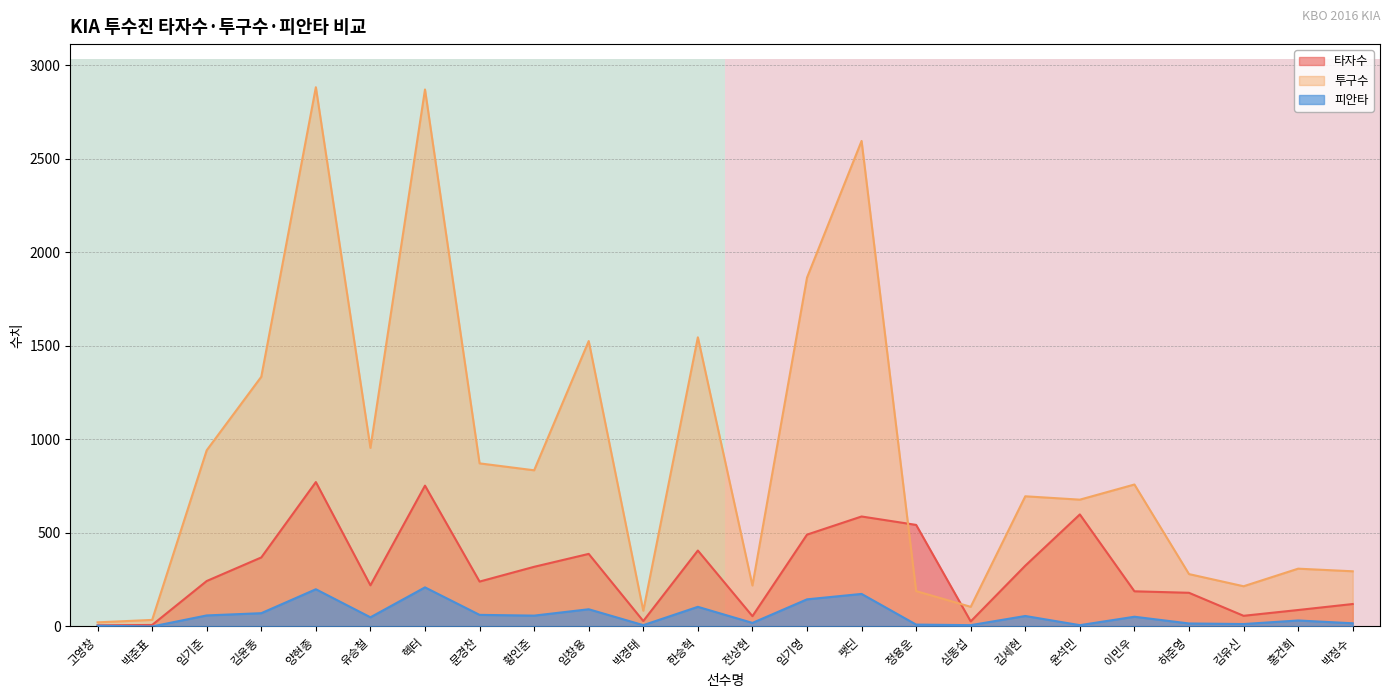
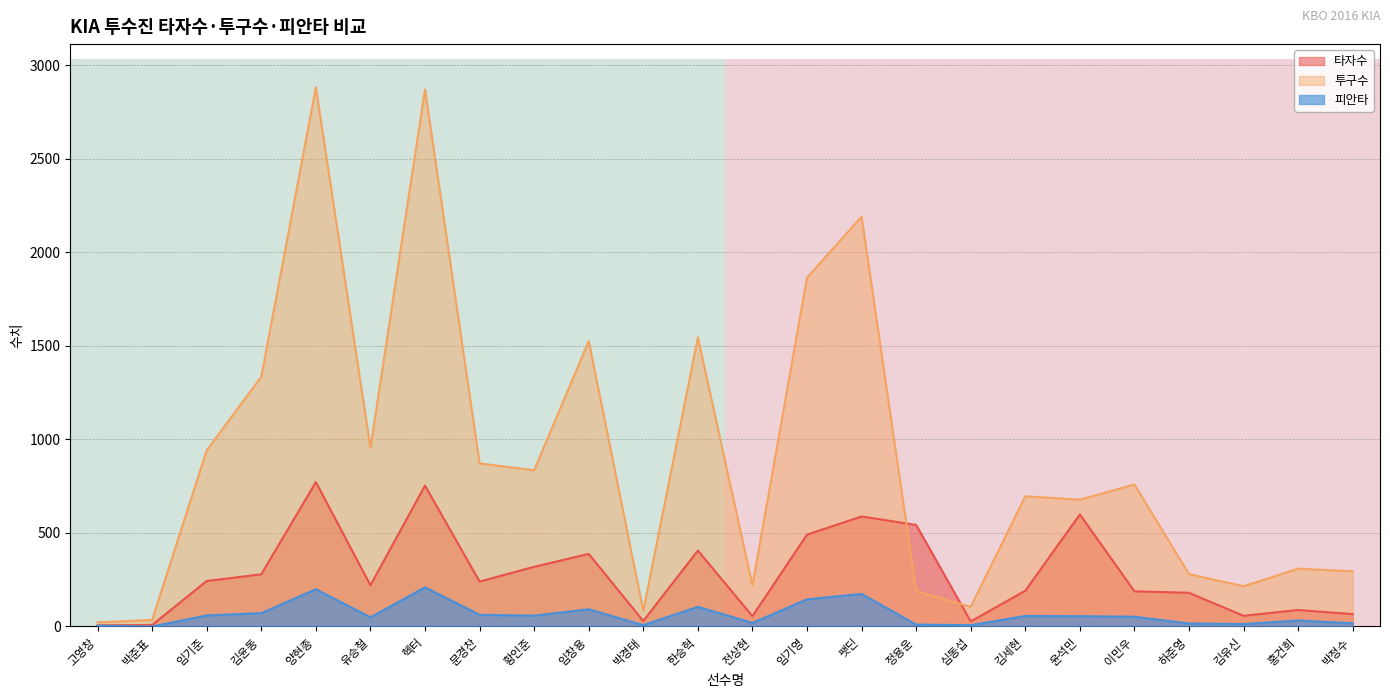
  {
    "타자수": {
      "임기준": 240,
-     "김윤동": 370,
+     "김윤동": 280,
      "양현종": 770,
      "유승철": 220,
      "헥터": 750,
      "문경찬": 240,
      "황인준": 320,
      "임창용": 390,
      "박경태": 30,
      "한승혁": 410,
      "전상현": 60,
      "임기영": 490,
      "팻딘": 590,
      "정용운": 540,
      "심동섭": 30,
-     "김세현": 330,
+     "김세현": 190,
      "윤석민": 600,
      "이민우": 190,
      "하준영": 180,
      "김유신": 60,
      "홍건희": 90,
-     "박정수": 120
+     "박정수": 70
    },
    "투구수": {
      "고영창": 20,
      "박준표": 40,
      "임기준": 940,
      "김윤동": 1340,
      "양현종": 2880,
      "유승철": 960,
      "헥터": 2870,
      "문경찬": 870,
      "황인준": 840,
      "임창용": 1530,
      "박경태": 80,
      "한승혁": 1550,
      "전상현": 220,
      "임기영": 1870,
-     "팻딘": 2600,
+     "팻딘": 2190,
      "정용운": 190,
      "심동섭": 110,
      "김세현": 700,
      "윤석민": 680,
      "이민우": 760,
      "하준영": 280,
      "김유신": 220,
      "홍건희": 310,
      "박정수": 300
    },
    "피안타": {
      "임기준": 60,
      "김윤동": 70,
      "양현종": 200,
      "유승철": 50,
      "헥터": 210,
      "문경찬": 60,
      "황인준": 60,
      "임창용": 90,
      "박경태": 10,
      "한승혁": 110,
      "전상현": 20,
      "임기영": 150,
      "팻딘": 170,
      "정용운": 10,
      "심동섭": 10,
      "김세현": 60,
-     "윤석민": 10,
+     "윤석민": 60,
      "이민우": 50,
      "하준영": 20,
      "김유신": 10,
      "홍건희": 30,
      "박정수": 20
    }
  }
